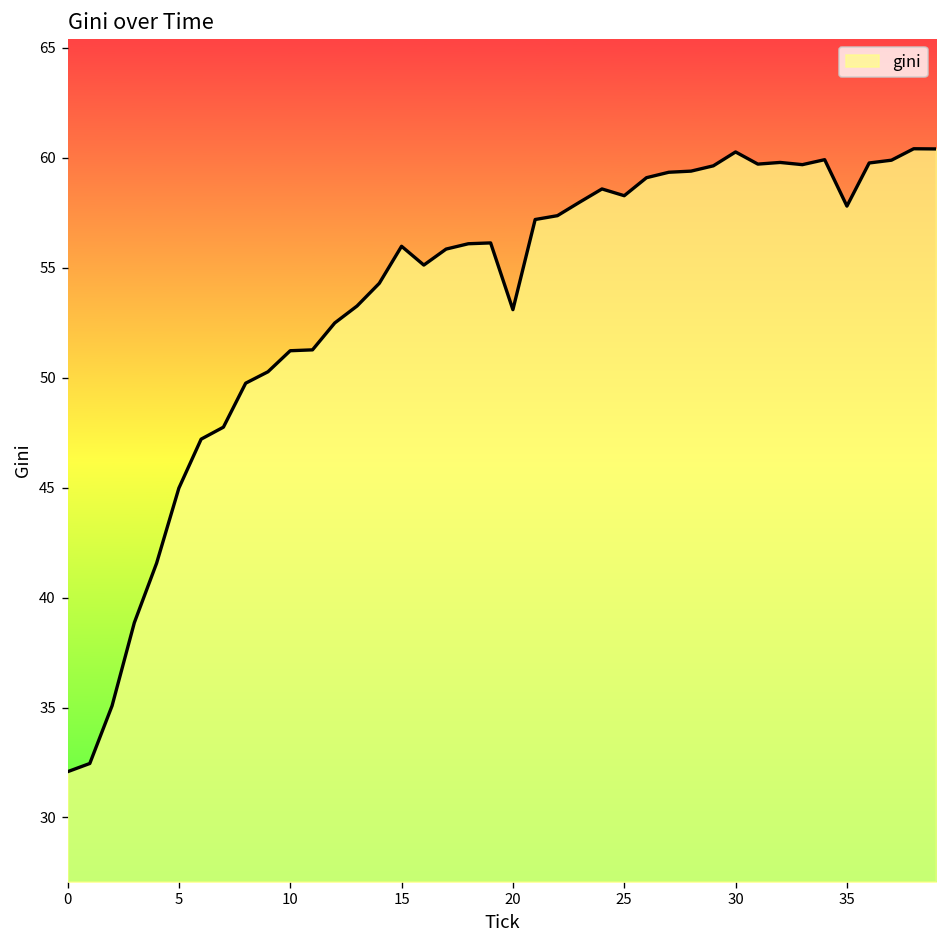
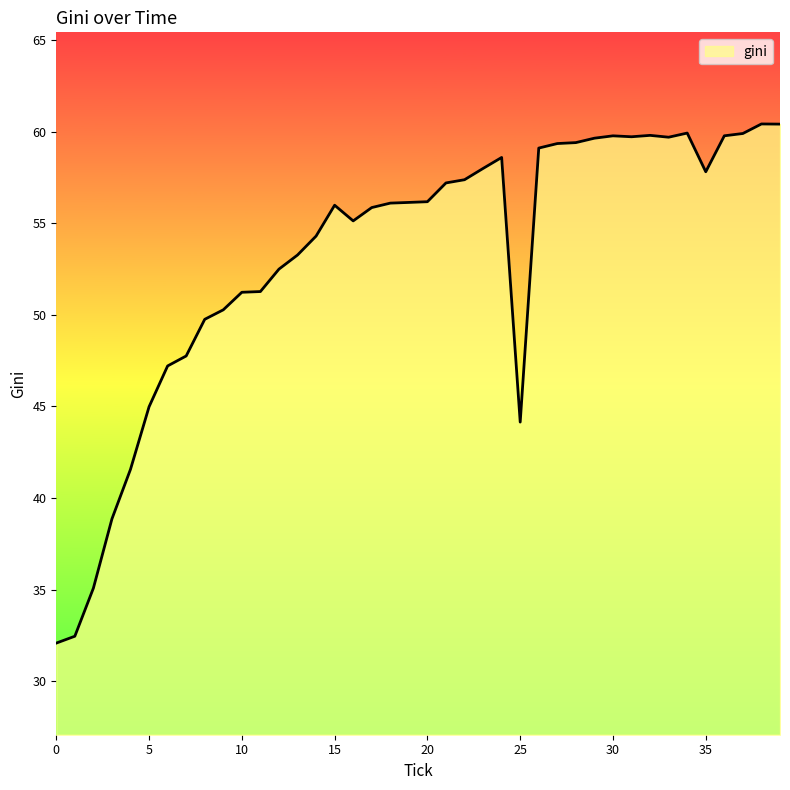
  {
    "0": 32.1,
    "5": 45.0,
    "10": 51.2,
    "15": 56.0,
-   "20": 53.1,
-   "25": 58.3,
-   "30": 60.3,
+   "20": 56.2,
+   "25": 44.1,
+   "30": 59.8,
    "35": 57.8
  }
